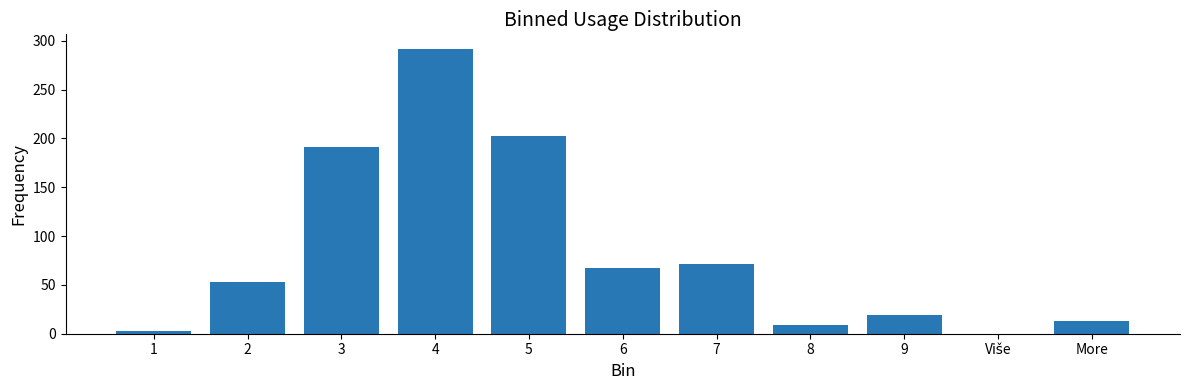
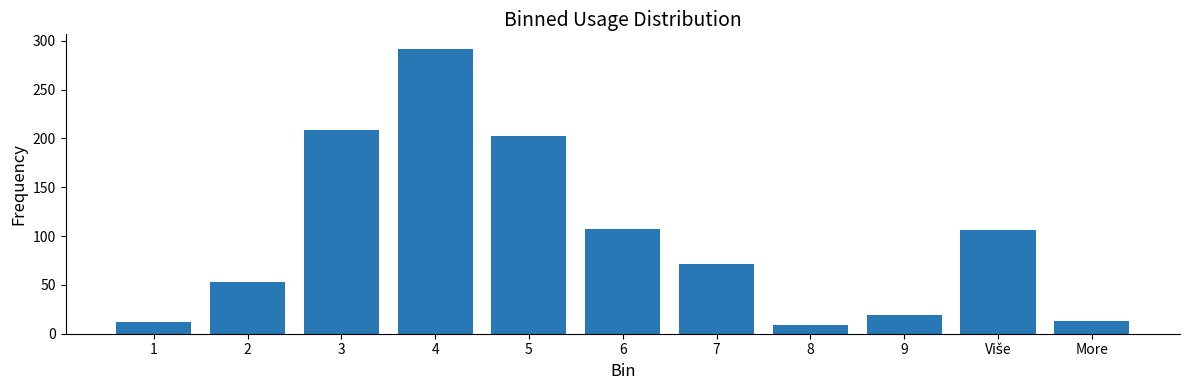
  {
-   "1": 0,
+   "1": 10,
    "2": 50,
-   "3": 190,
+   "3": 210,
    "4": 290,
    "5": 200,
-   "6": 70,
+   "6": 110,
    "7": 70,
    "8": 10,
    "9": 20,
-   "Više": 0,
+   "Više": 110,
    "More": 10
  }
